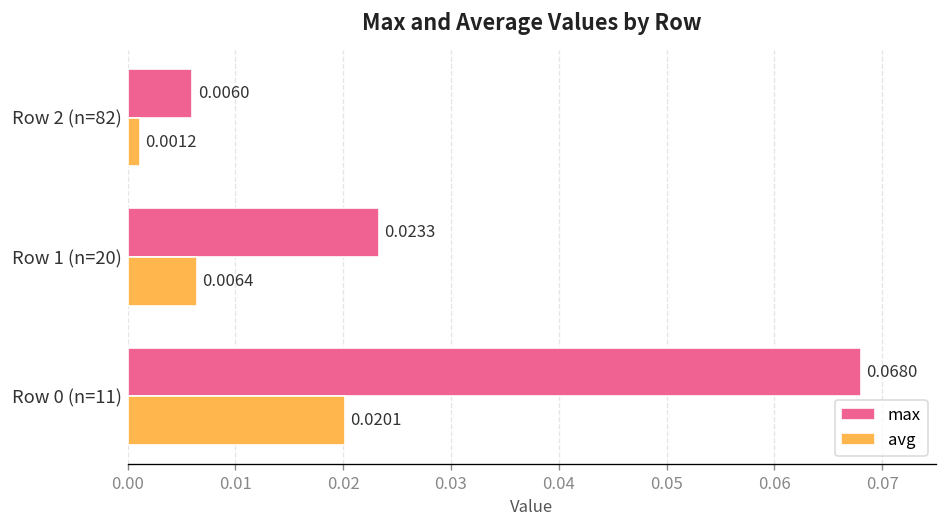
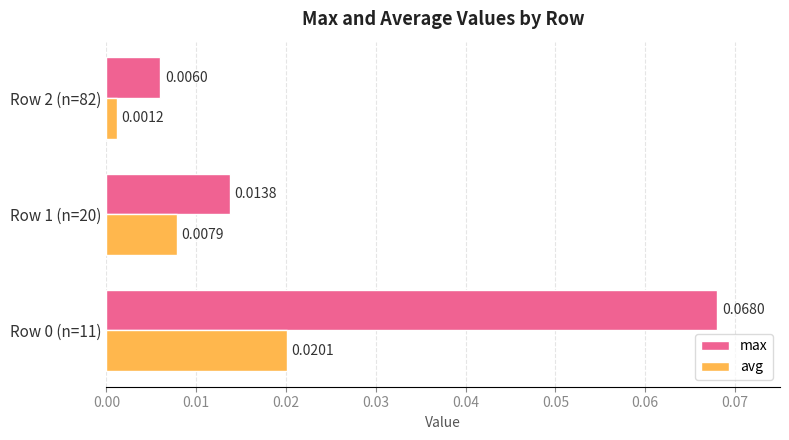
  {
    "max": {
      "Row 2 (n=82)": 0.0060,
-     "Row 1 (n=20)": 0.0233,
+     "Row 1 (n=20)": 0.0138,
      "Row 0 (n=11)": 0.0680
    },
    "avg": {
      "Row 2 (n=82)": 0.0012,
-     "Row 1 (n=20)": 0.0064,
+     "Row 1 (n=20)": 0.0079,
      "Row 0 (n=11)": 0.0201
    }
  }
